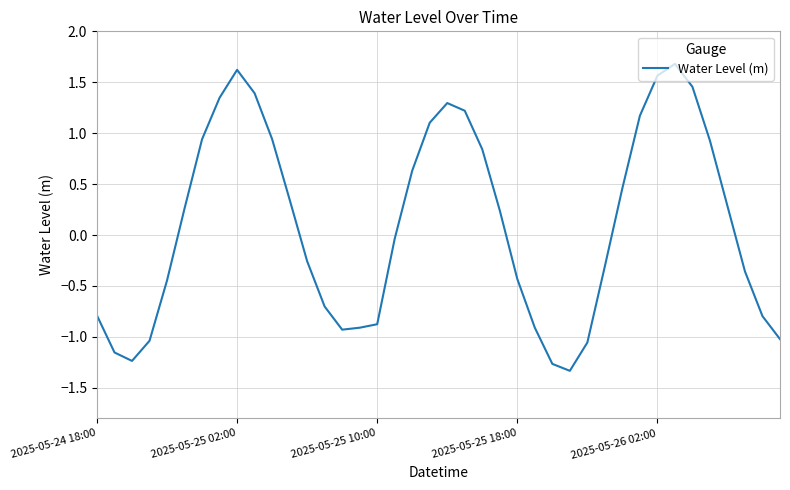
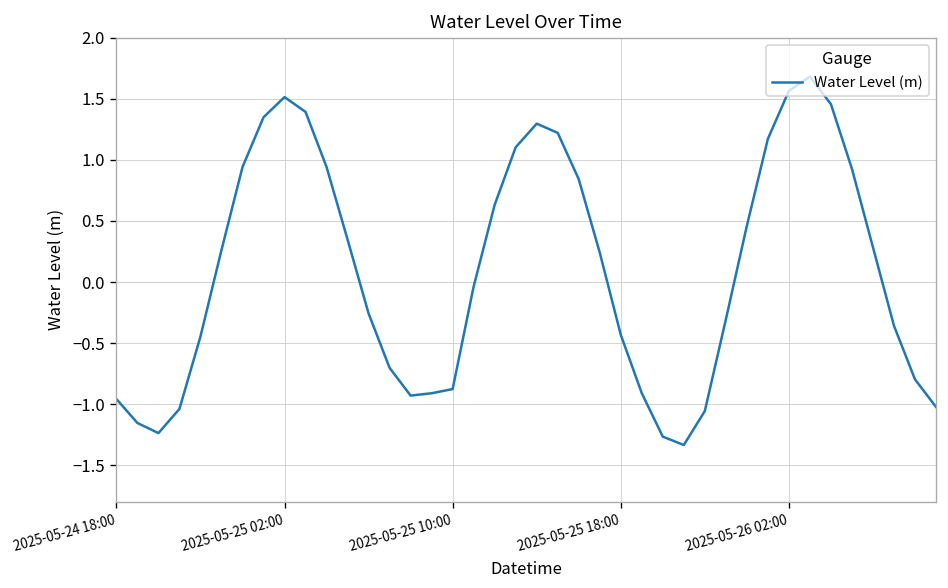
  {
-   "2025-05-24 18:00": -0.79,
-   "2025-05-25 02:00": 1.62,
+   "2025-05-24 18:00": -0.96,
+   "2025-05-25 02:00": 1.51,
    "2025-05-25 10:00": -0.88,
    "2025-05-25 18:00": -0.43
  }
